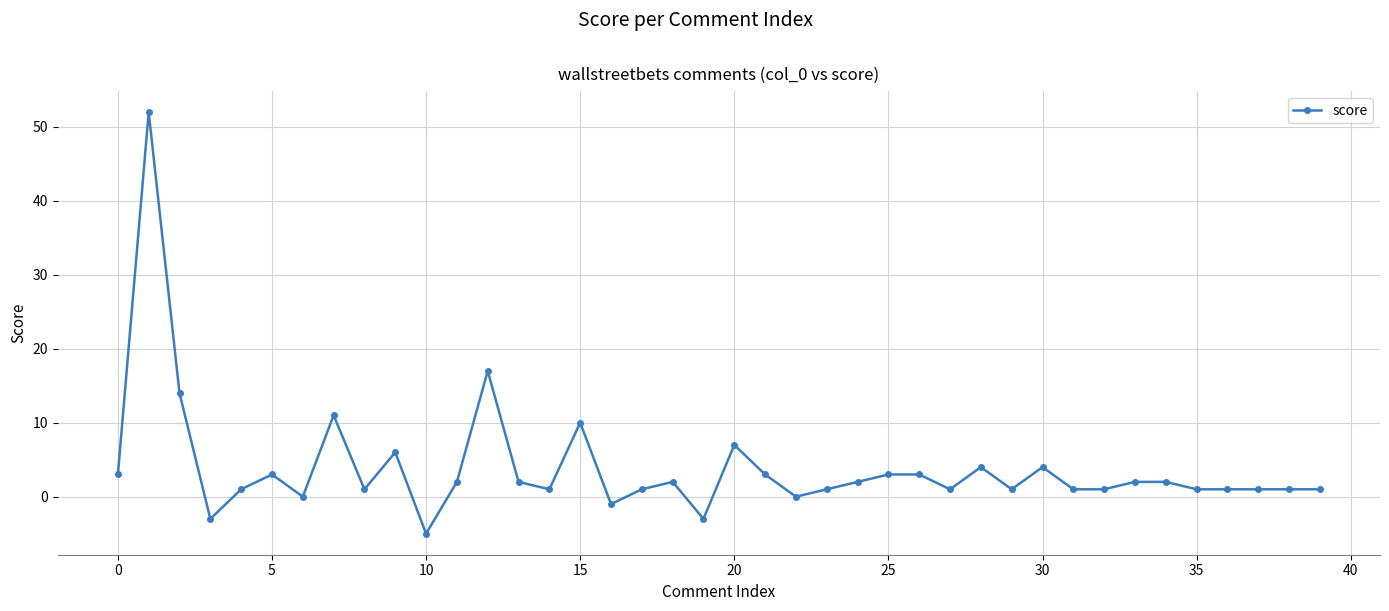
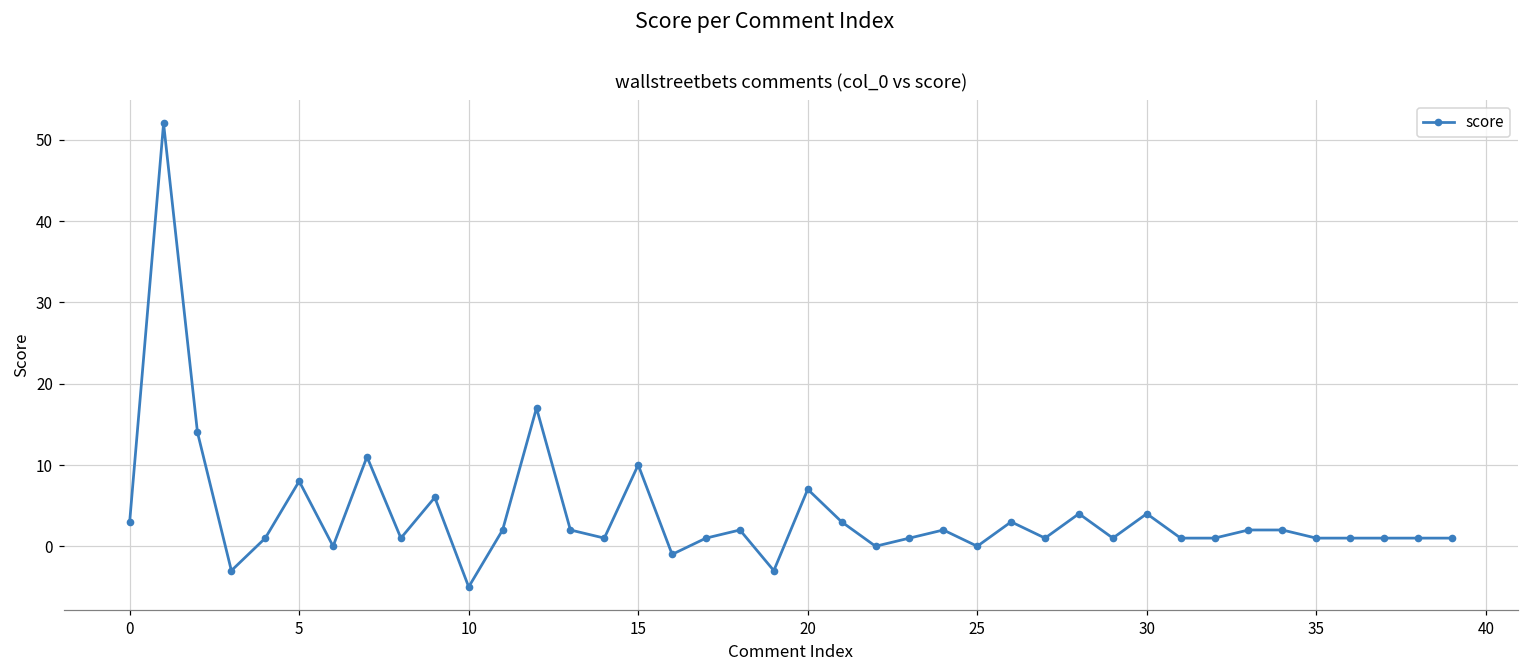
  {
    "0": 3,
-   "5": 3,
+   "5": 8,
    "10": -5,
    "15": 10,
    "20": 7,
-   "25": 3,
+   "25": 0,
    "30": 4,
    "35": 1
  }
